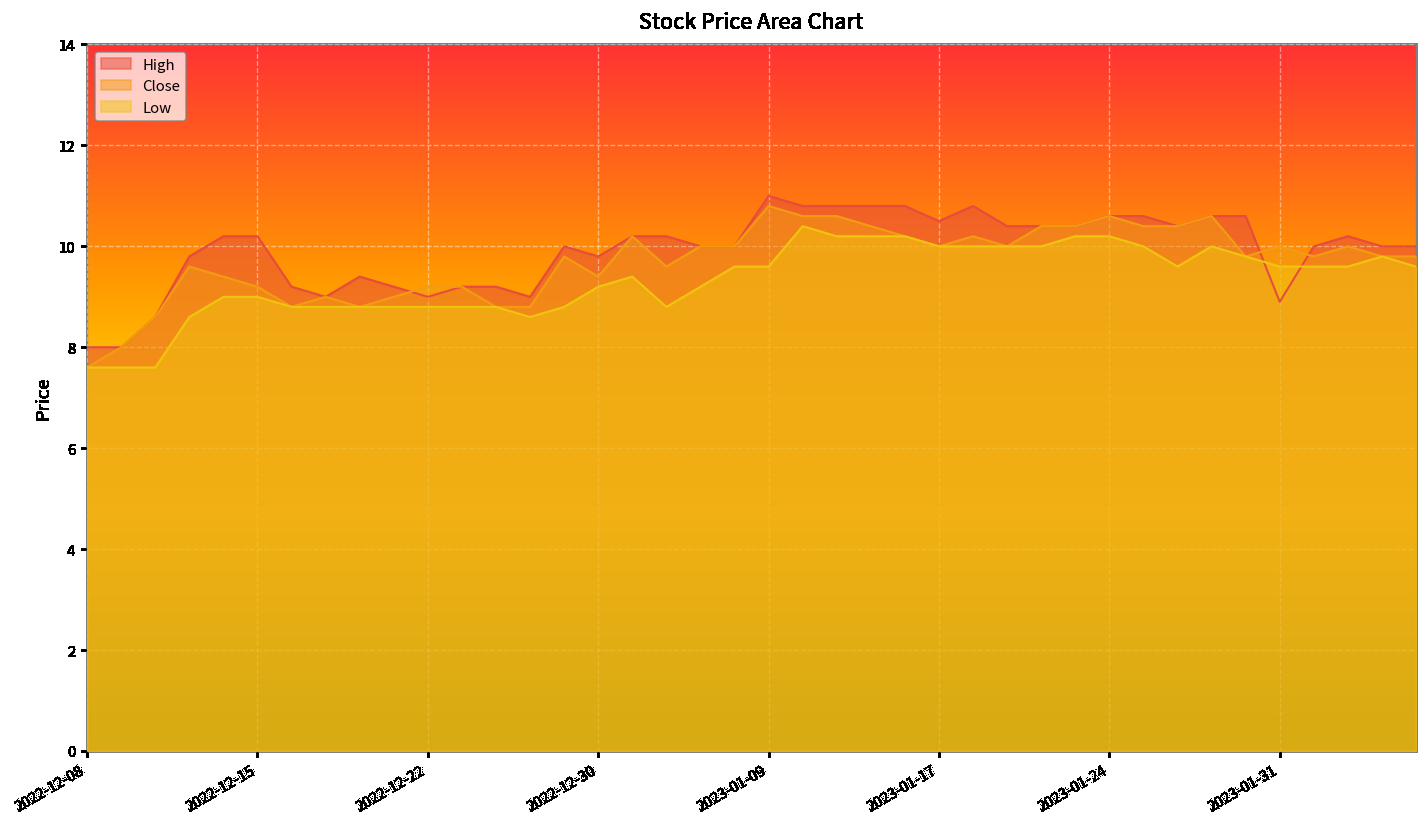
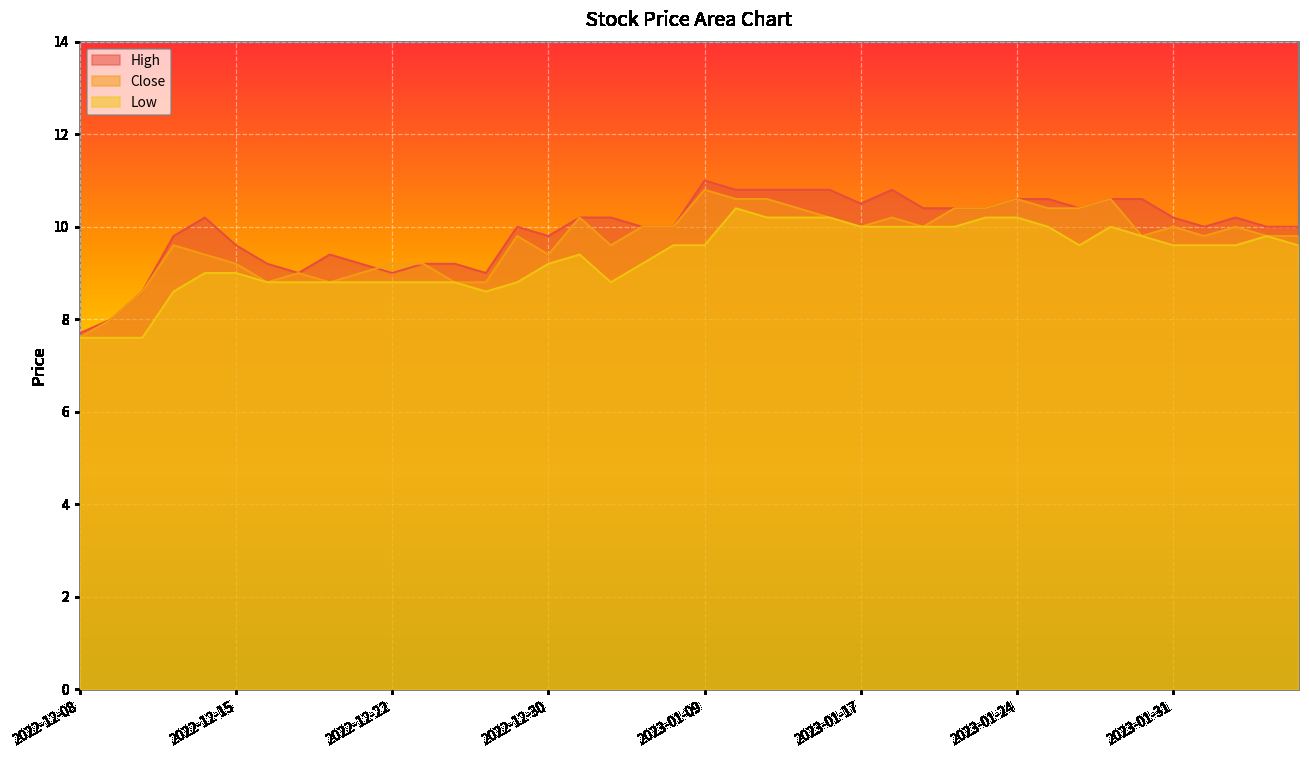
  {
    "High": {
-     "2022-12-08": 8.0,
-     "2022-12-15": 10.2,
+     "2022-12-08": 7.7,
+     "2022-12-15": 9.6,
      "2022-12-22": 9.0,
      "2022-12-30": 9.8,
      "2023-01-09": 11.0,
      "2023-01-17": 10.5,
-     "2023-01-31": 8.9
+     "2023-01-31": 10.2
    }
  }
